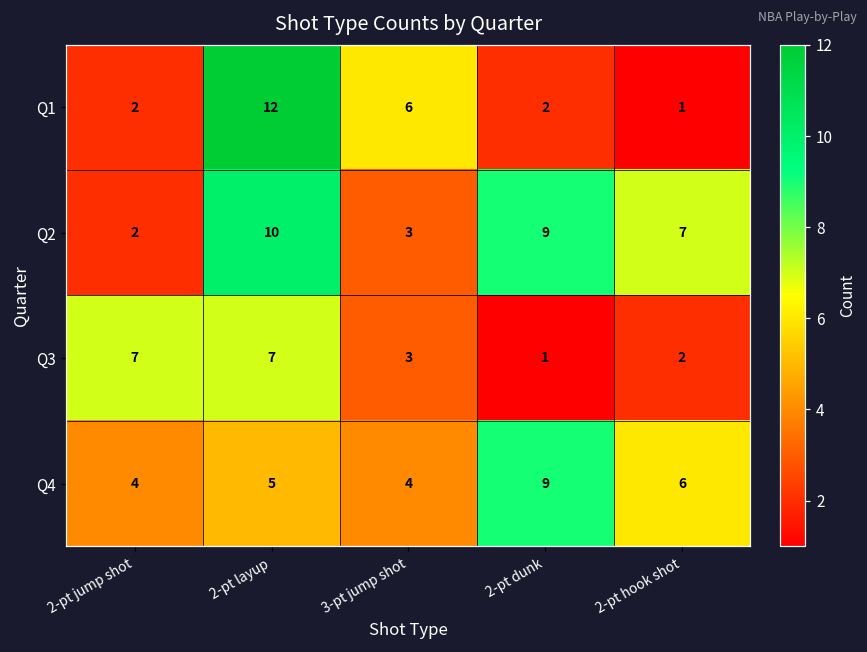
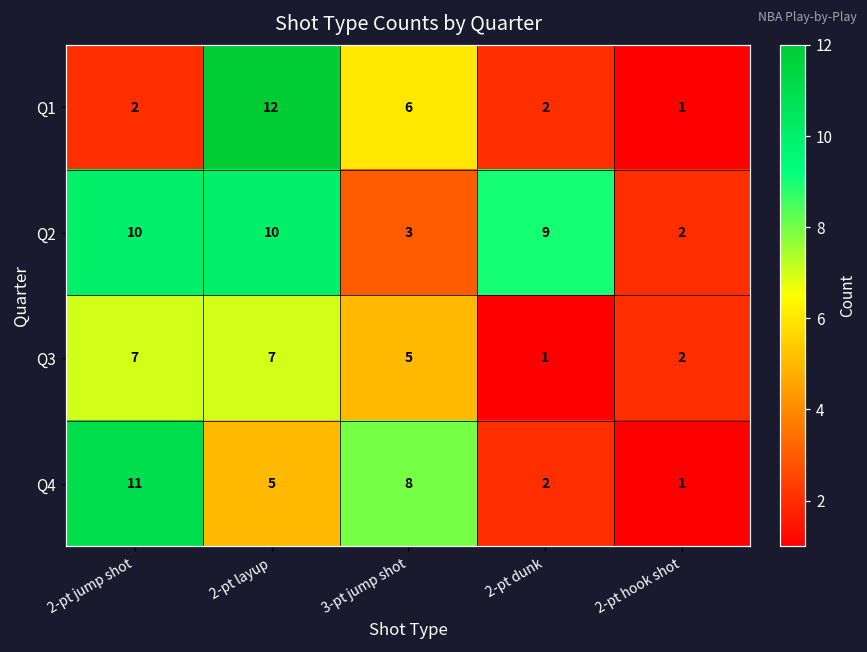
  {
    "Q1": {
      "2-pt jump shot": 2,
      "2-pt layup": 12,
      "3-pt jump shot": 6,
      "2-pt dunk": 2,
      "2-pt hook shot": 1
    },
    "Q2": {
-     "2-pt jump shot": 2,
+     "2-pt jump shot": 10,
      "2-pt layup": 10,
      "3-pt jump shot": 3,
      "2-pt dunk": 9,
-     "2-pt hook shot": 7
+     "2-pt hook shot": 2
    },
    "Q3": {
      "2-pt jump shot": 7,
      "2-pt layup": 7,
-     "3-pt jump shot": 3,
+     "3-pt jump shot": 5,
      "2-pt dunk": 1,
      "2-pt hook shot": 2
    },
    "Q4": {
-     "2-pt jump shot": 4,
+     "2-pt jump shot": 11,
      "2-pt layup": 5,
-     "3-pt jump shot": 4,
-     "2-pt dunk": 9,
-     "2-pt hook shot": 6
+     "3-pt jump shot": 8,
+     "2-pt dunk": 2,
+     "2-pt hook shot": 1
    }
  }
